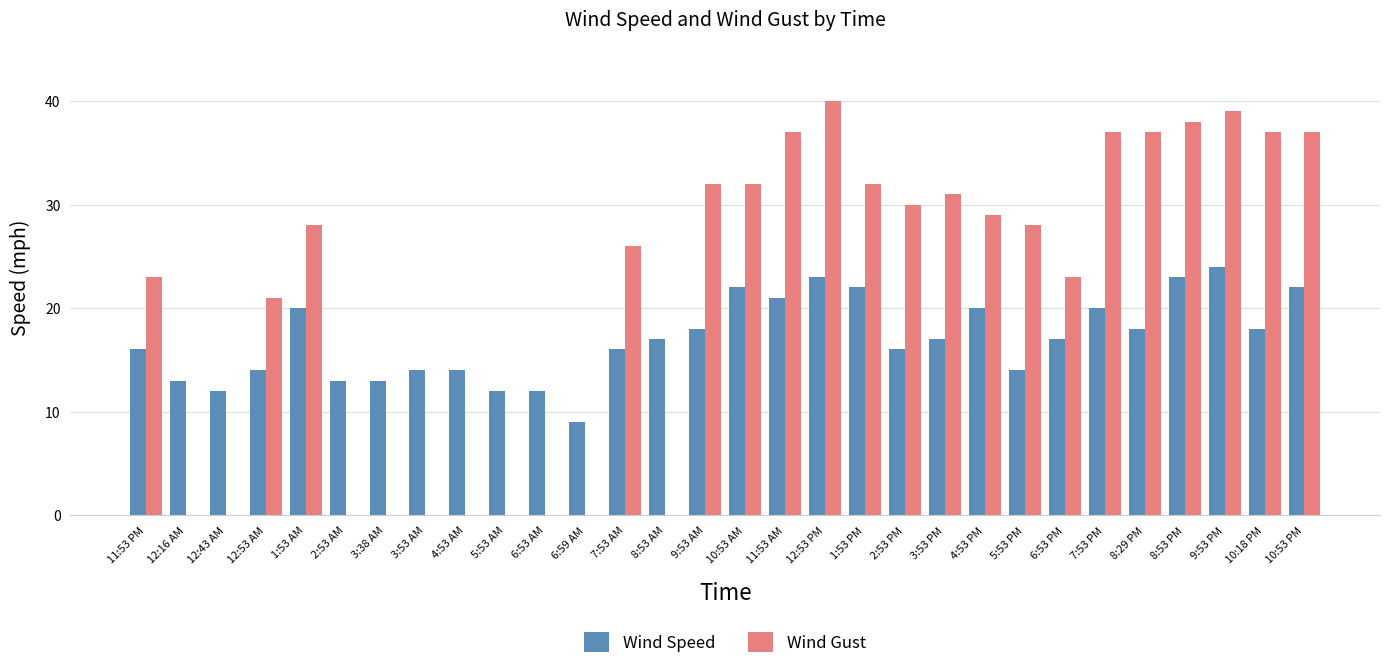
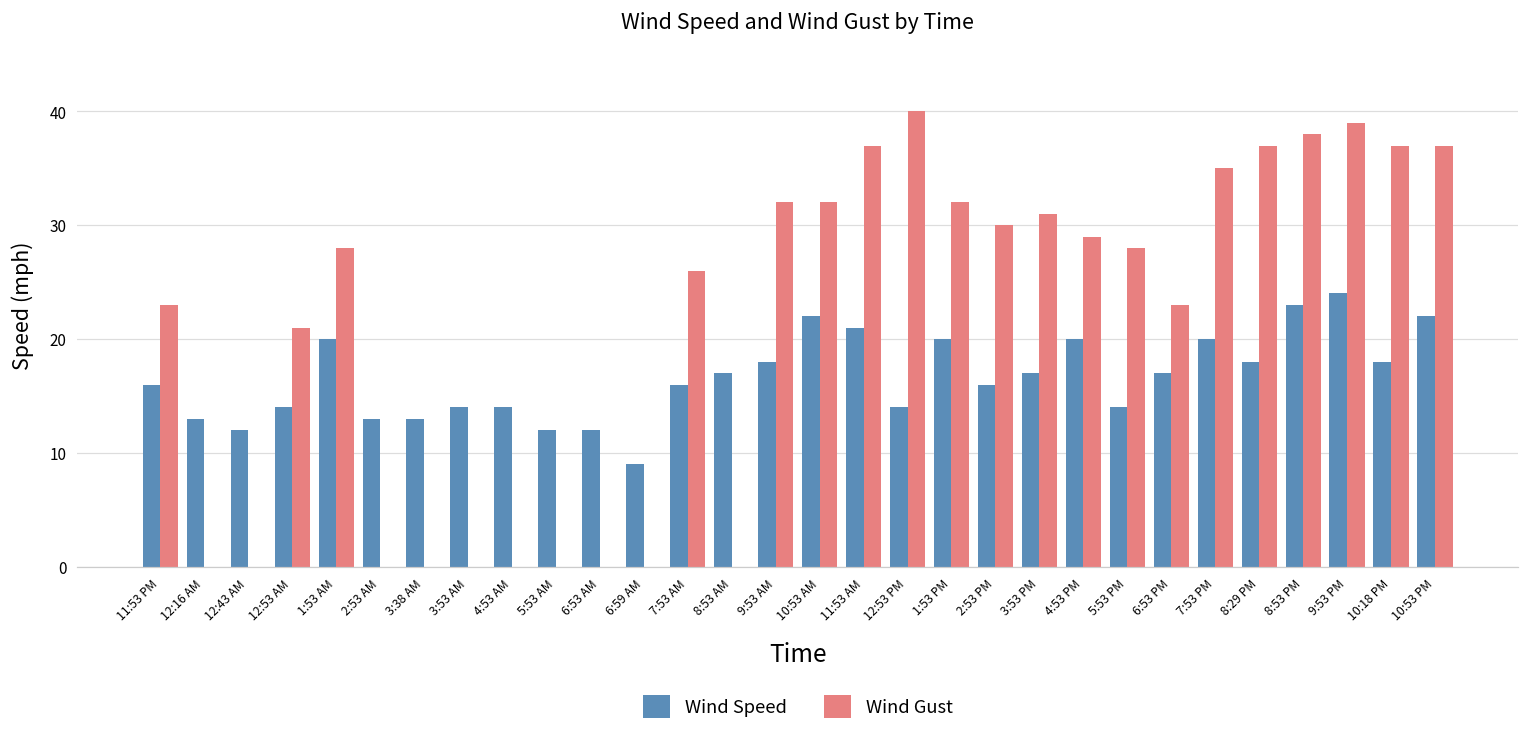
  {
    "Wind Speed": {
      "11:53 PM": 16,
      "12:16 AM": 13,
      "12:43 AM": 12,
      "12:53 AM": 14,
      "1:53 AM": 20,
      "2:53 AM": 13,
      "3:38 AM": 13,
      "3:53 AM": 14,
      "4:53 AM": 14,
      "5:53 AM": 12,
      "6:53 AM": 12,
      "6:59 AM": 9,
      "7:53 AM": 16,
      "8:53 AM": 17,
      "9:53 AM": 18,
      "10:53 AM": 22,
      "11:53 AM": 21,
-     "12:53 PM": 23,
-     "1:53 PM": 22,
+     "12:53 PM": 14,
+     "1:53 PM": 20,
      "2:53 PM": 16,
      "3:53 PM": 17,
      "4:53 PM": 20,
      "5:53 PM": 14,
      "6:53 PM": 17,
      "7:53 PM": 20,
      "8:29 PM": 18,
      "8:53 PM": 23,
      "9:53 PM": 24,
      "10:18 PM": 18,
      "10:53 PM": 22
    },
    "Wind Gust": {
      "11:53 PM": 23,
      "12:16 AM": 0,
      "12:43 AM": 0,
      "12:53 AM": 21,
      "1:53 AM": 28,
      "2:53 AM": 0,
      "3:38 AM": 0,
      "3:53 AM": 0,
      "4:53 AM": 0,
      "5:53 AM": 0,
      "6:53 AM": 0,
      "6:59 AM": 0,
      "7:53 AM": 26,
      "8:53 AM": 0,
      "9:53 AM": 32,
      "10:53 AM": 32,
      "11:53 AM": 37,
      "12:53 PM": 40,
      "1:53 PM": 32,
      "2:53 PM": 30,
      "3:53 PM": 31,
      "4:53 PM": 29,
      "5:53 PM": 28,
      "6:53 PM": 23,
-     "7:53 PM": 37,
+     "7:53 PM": 35,
      "8:29 PM": 37,
      "8:53 PM": 38,
      "9:53 PM": 39,
      "10:18 PM": 37,
      "10:53 PM": 37
    }
  }
